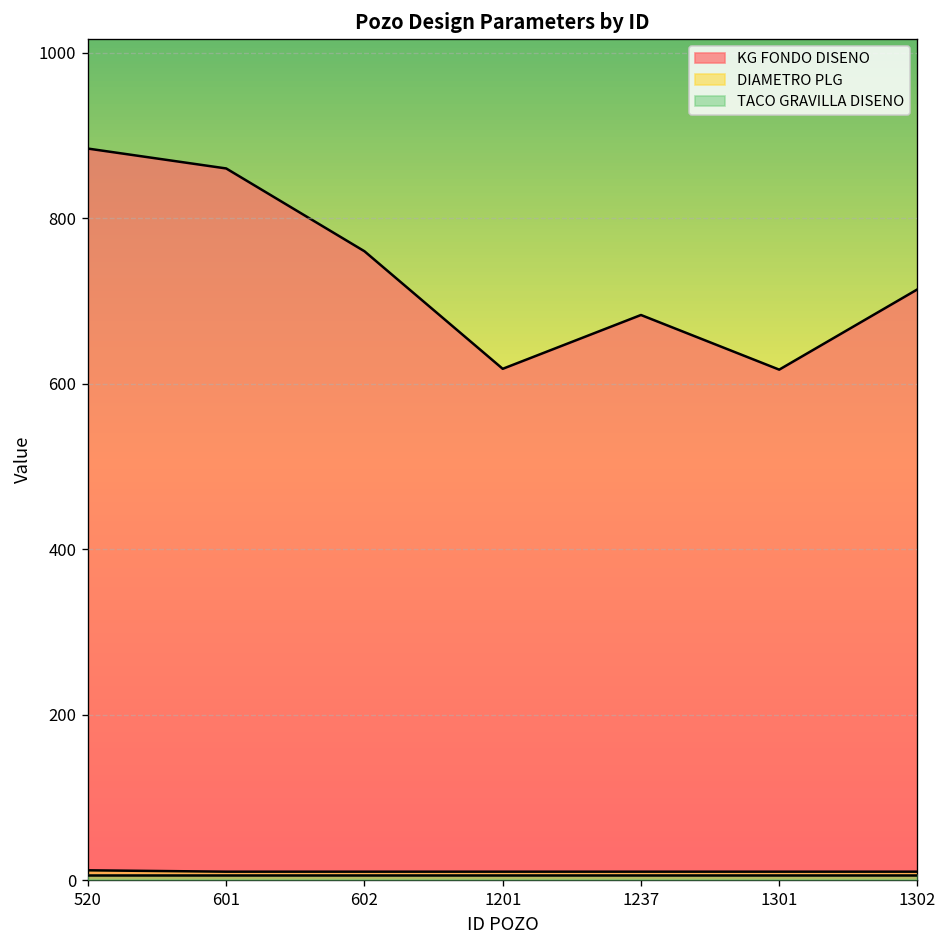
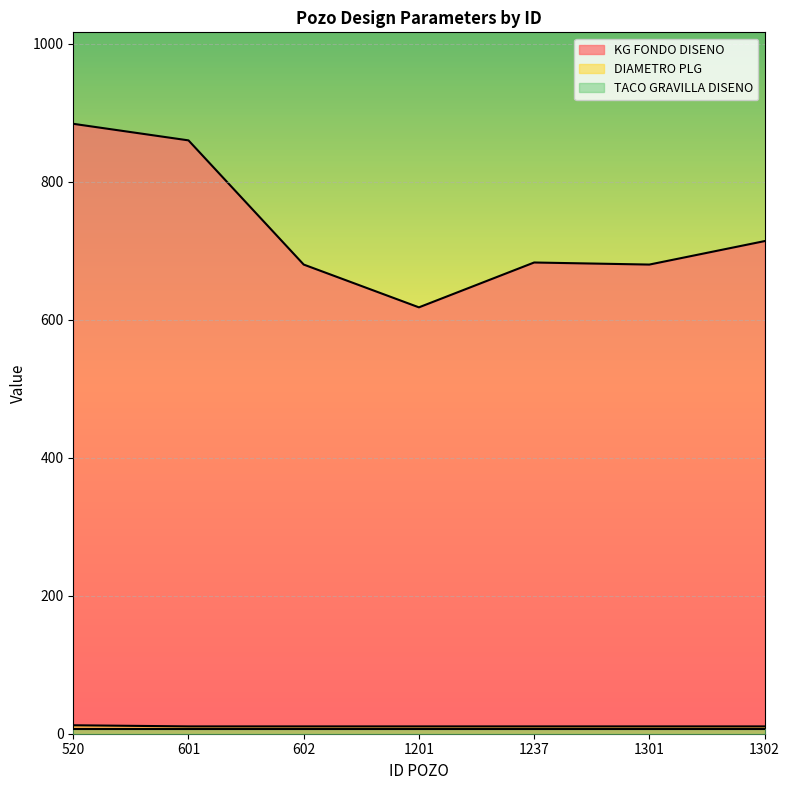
  {
    "KG FONDO DISENO": {
      "520": 880,
      "601": 860,
-     "602": 760,
+     "602": 680,
      "1201": 620,
      "1237": 680,
-     "1301": 620,
+     "1301": 680,
      "1302": 710
    },
    "DIAMETRO PLG": {
      "520": 10
    },
    "TACO GRAVILLA DISENO": {
      "520": 10
    }
  }
